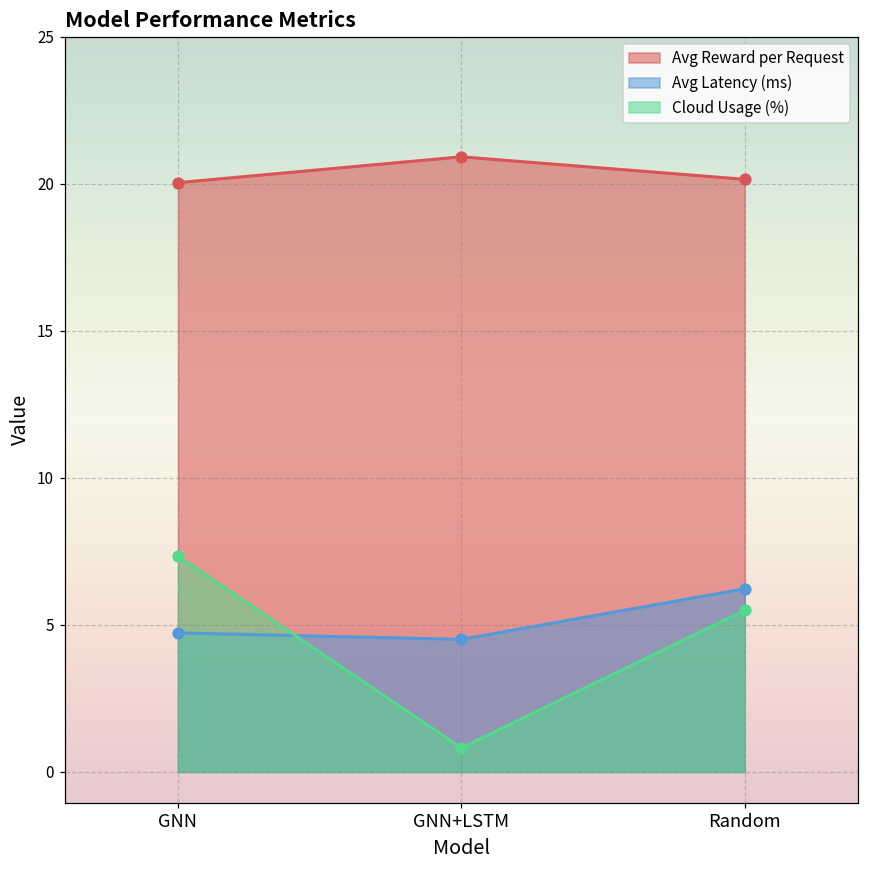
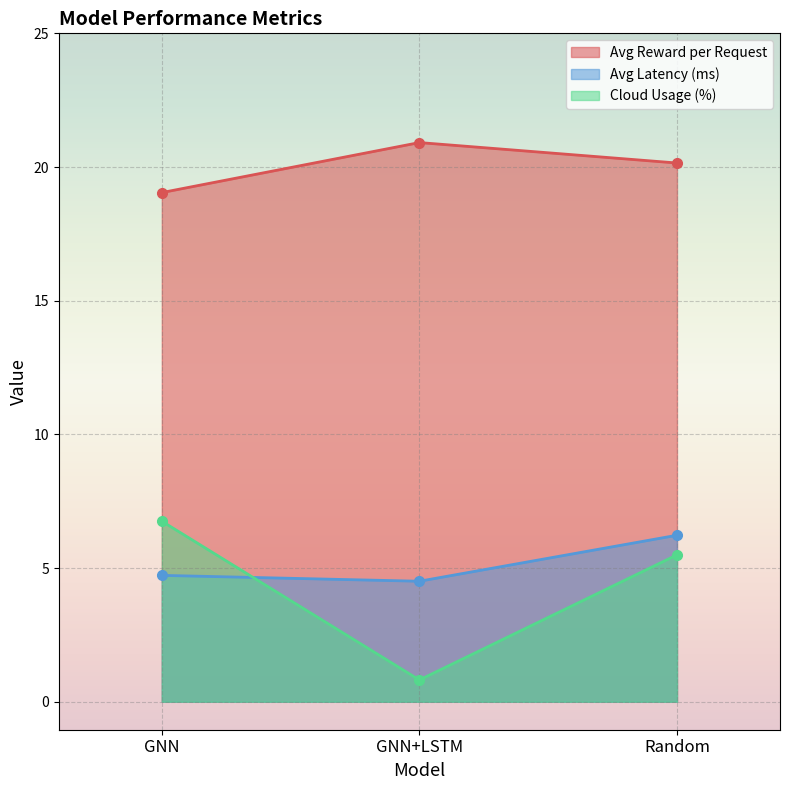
  {
    "Avg Reward per Request": {
-     "GNN": 20.0,
+     "GNN": 19.0,
      "GNN+LSTM": 20.9,
      "Random": 20.2
    },
    "Avg Latency (ms)": {
      "GNN": 4.7,
      "GNN+LSTM": 4.5,
      "Random": 6.2
    },
    "Cloud Usage (%)": {
-     "GNN": 7.3,
+     "GNN": 6.8,
      "GNN+LSTM": 0.8,
      "Random": 5.5
    }
  }
